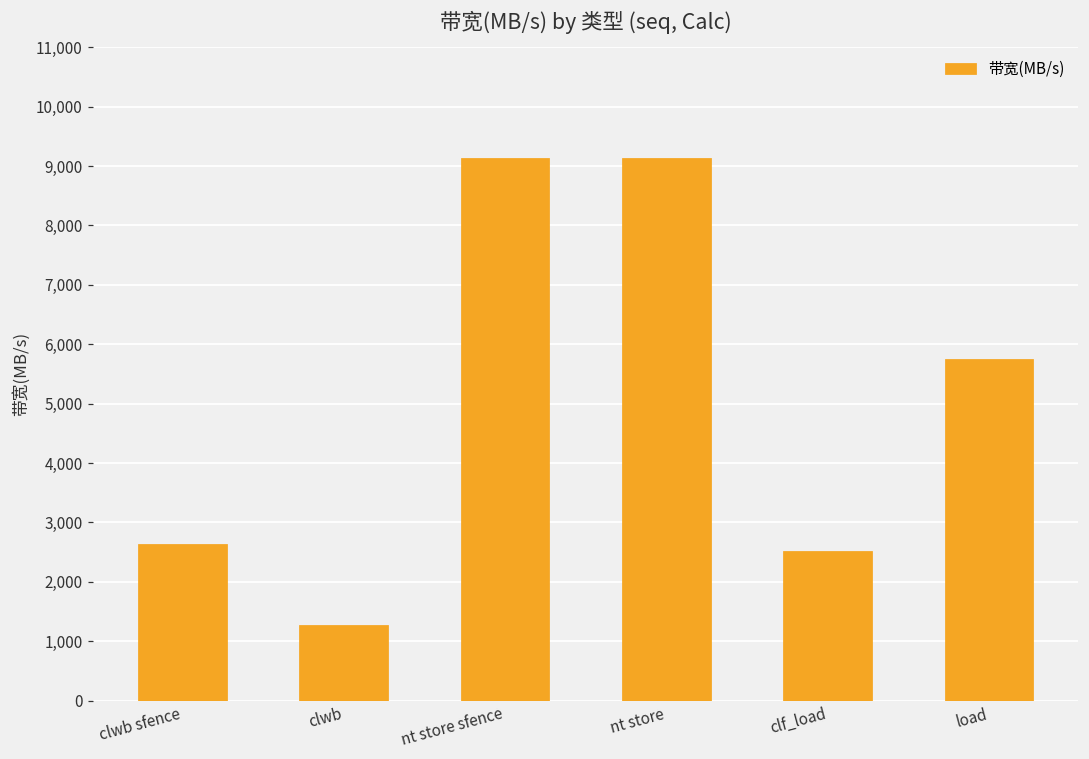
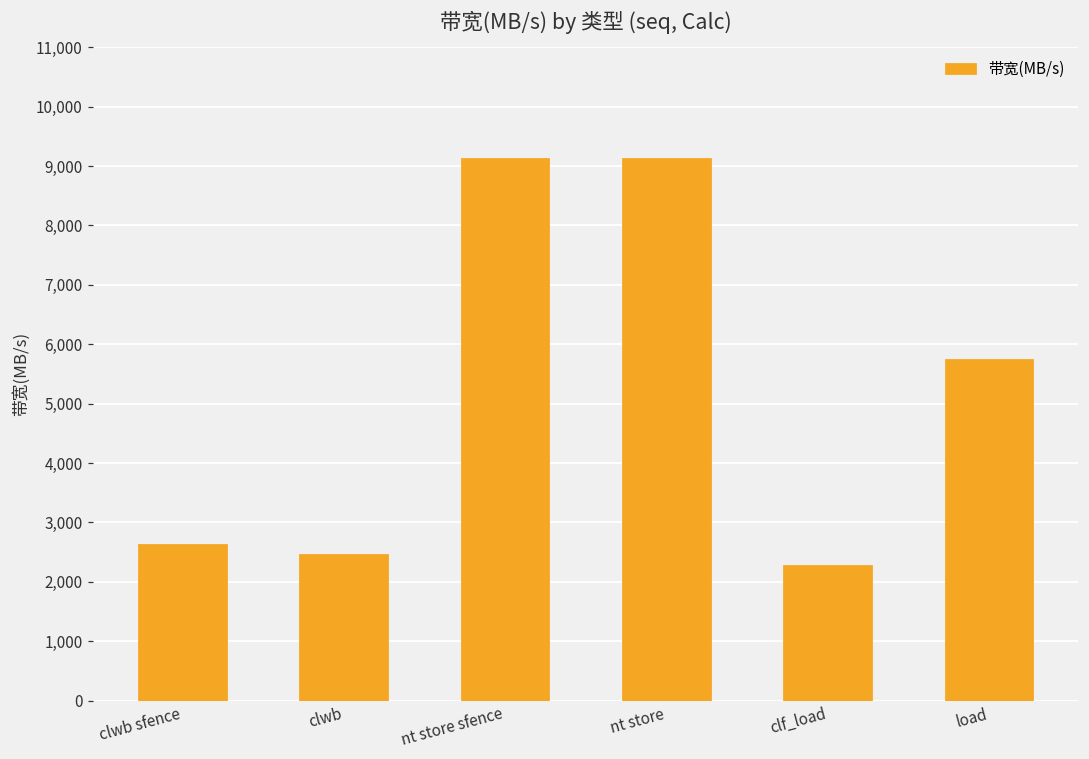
  {
    "clwb sfence": "2,600",
-   "clwb": "1,300",
+   "clwb": "2,500",
    "nt store sfence": "9,100",
    "nt store": "9,100",
-   "clf_load": "2,500",
+   "clf_load": "2,300",
    "load": "5,700"
  }
